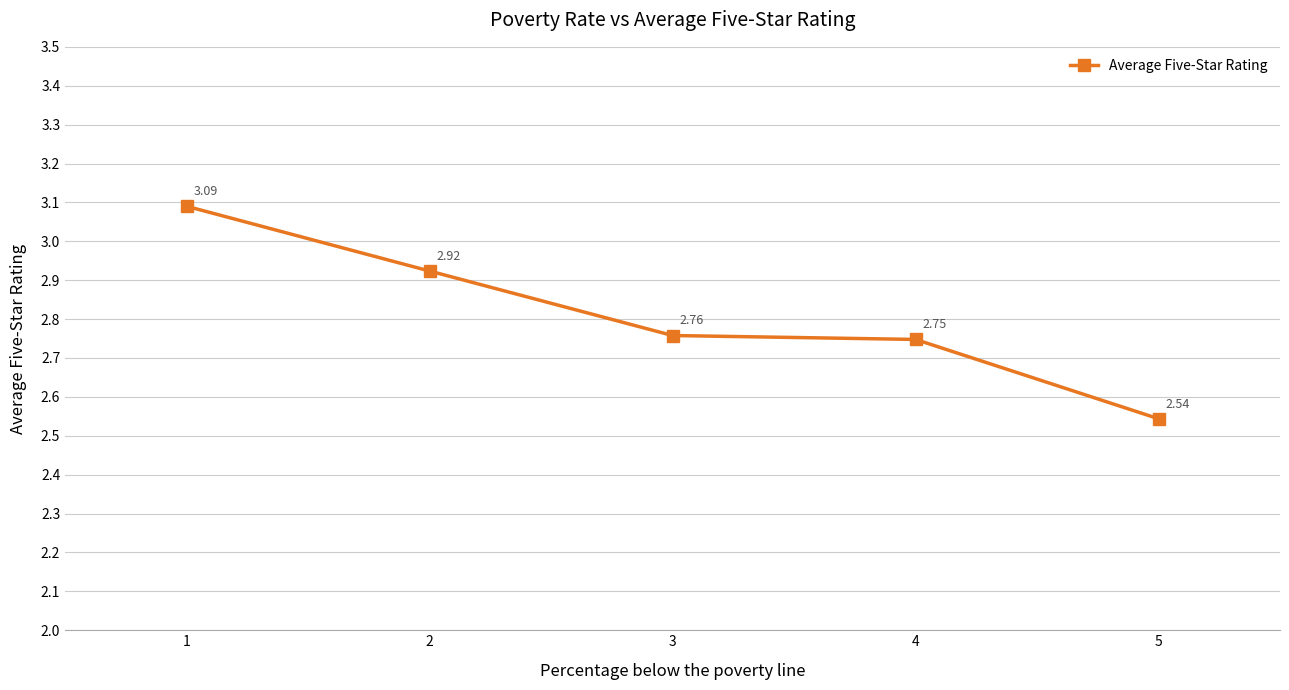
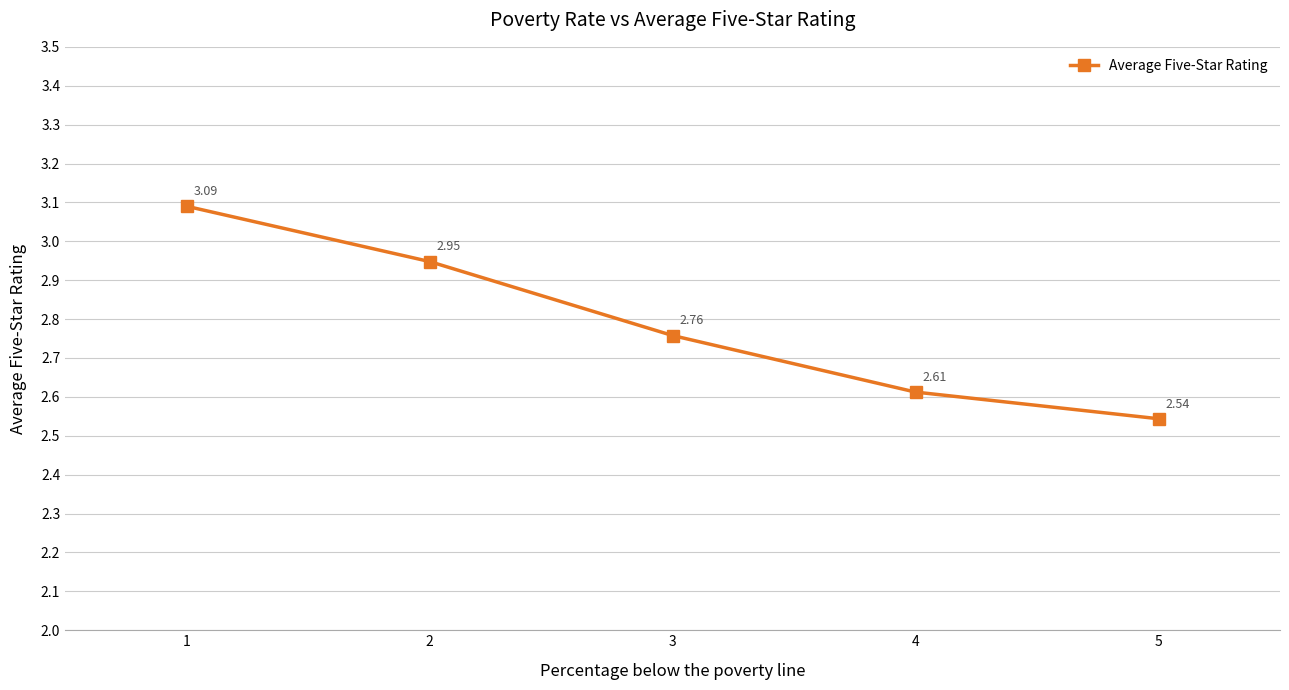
  {
    "1": 3.09,
-   "2": 2.92,
+   "2": 2.95,
    "3": 2.76,
-   "4": 2.75,
+   "4": 2.61,
    "5": 2.54
  }
